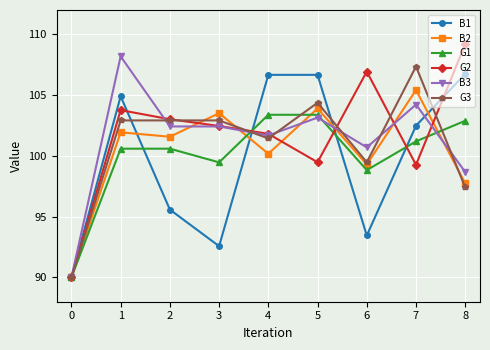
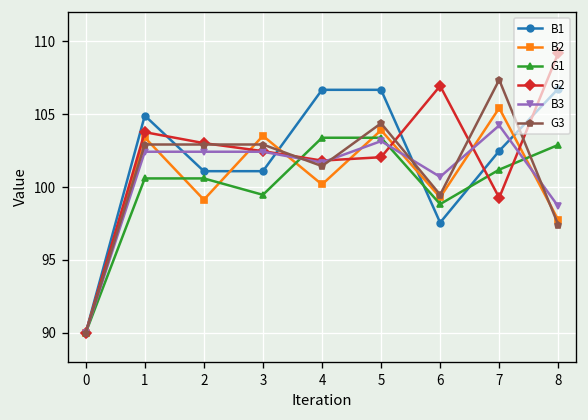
  {
    "B1": {
      "1": 104.9,
-     "2": 95.6,
-     "3": 92.6,
+     "2": 101.1,
+     "3": 101.1,
      "4": 106.7,
      "5": 106.7,
-     "6": 93.4,
+     "6": 97.6,
      "7": 102.5
    },
    "B2": {
-     "1": 101.9,
-     "2": 101.6,
+     "1": 103.4,
+     "2": 99.1,
      "3": 103.5,
      "4": 100.2,
      "5": 103.9,
      "7": 105.4,
      "8": 97.7
    },
    "G1": {
      "1": 100.6,
      "2": 100.6,
      "3": 99.5,
      "4": 103.4,
      "5": 103.4,
      "6": 98.8,
      "7": 101.2,
      "8": 102.9
    },
    "G2": {
      "1": 103.8,
-     "5": 99.5,
+     "5": 102.0,
      "6": 106.9,
      "7": 99.3
    },
    "B3": {
-     "1": 108.2,
+     "1": 102.4,
      "2": 102.4,
      "5": 103.1,
      "6": 100.7,
      "7": 104.2,
      "8": 98.7
    },
    "G3": {
      "1": 102.9,
      "3": 102.9,
      "4": 101.4,
      "5": 104.4,
      "7": 107.3,
      "8": 97.4
    }
  }
